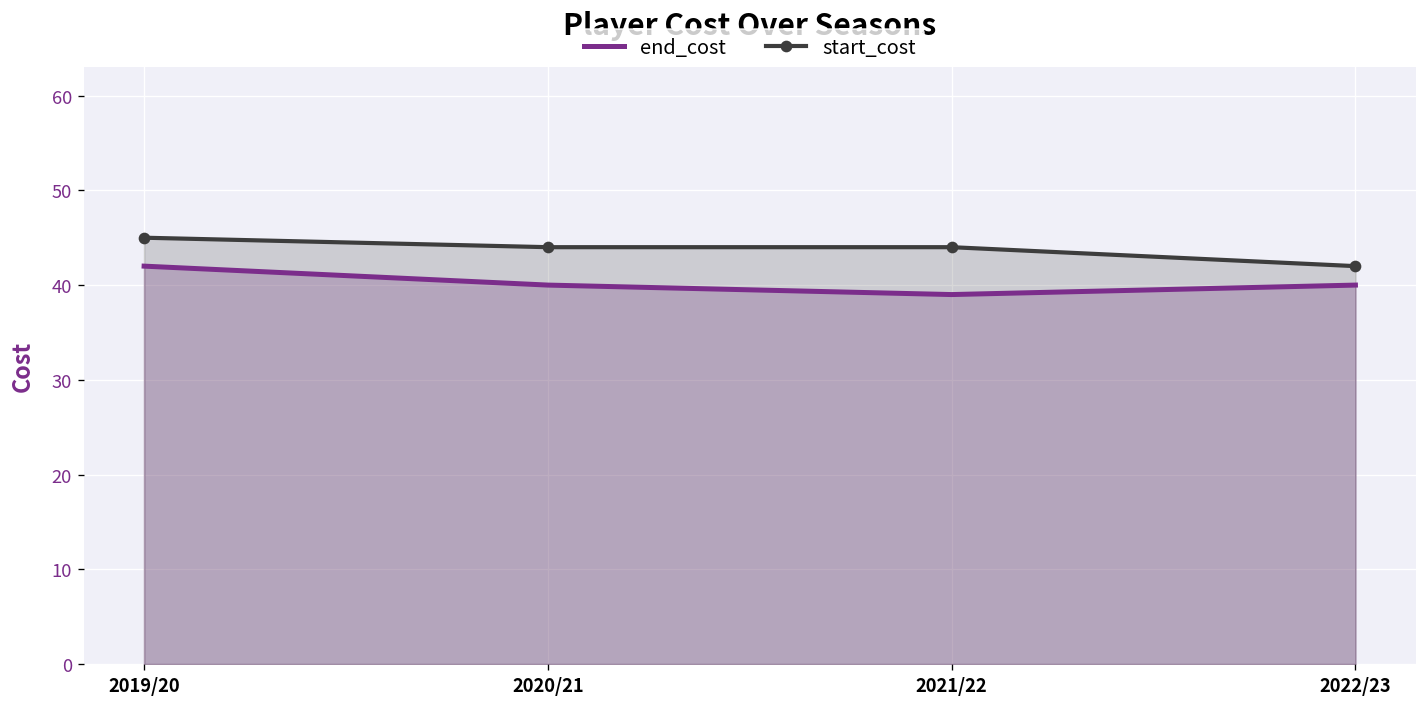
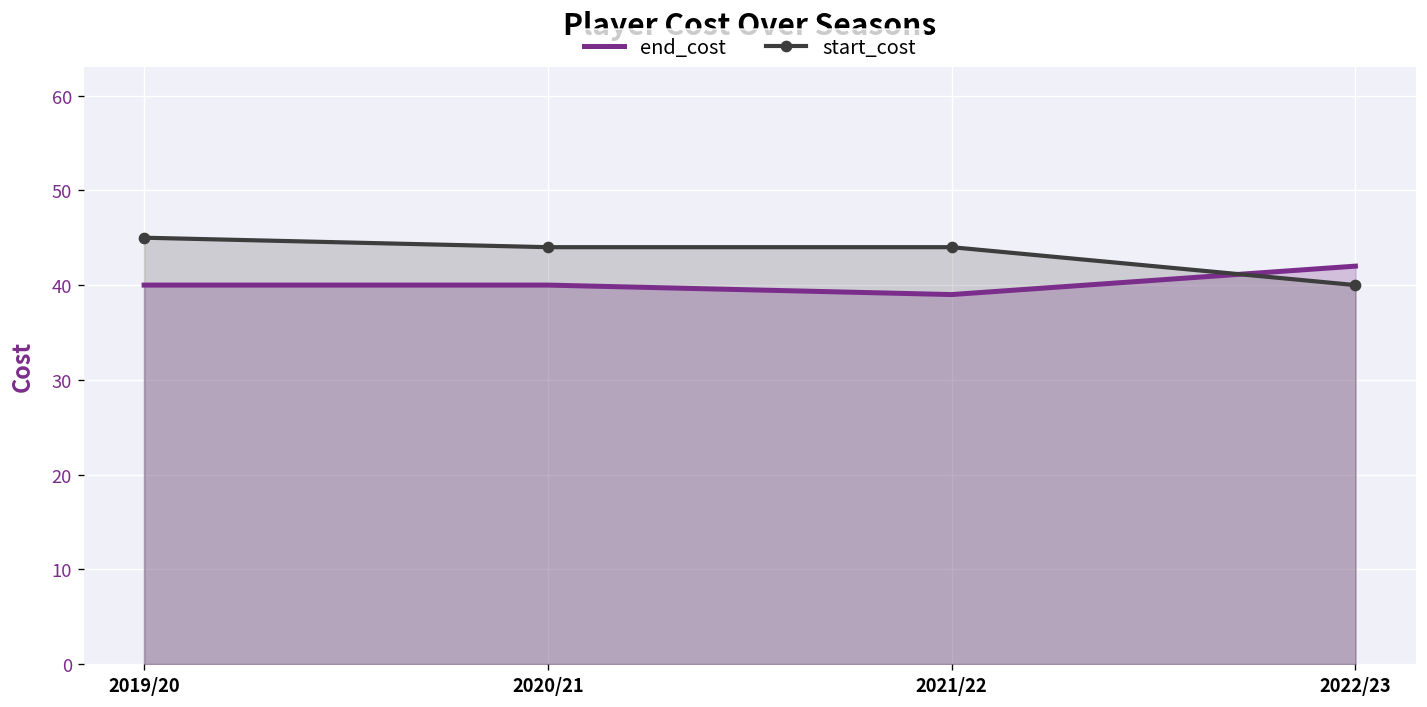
  {
    "end_cost": {
-     "2019/20": 42,
+     "2019/20": 40,
      "2020/21": 40,
      "2021/22": 39,
-     "2022/23": 40
+     "2022/23": 42
    },
    "start_cost": {
      "2019/20": 45,
      "2020/21": 44,
      "2021/22": 44,
-     "2022/23": 42
+     "2022/23": 40
    }
  }
